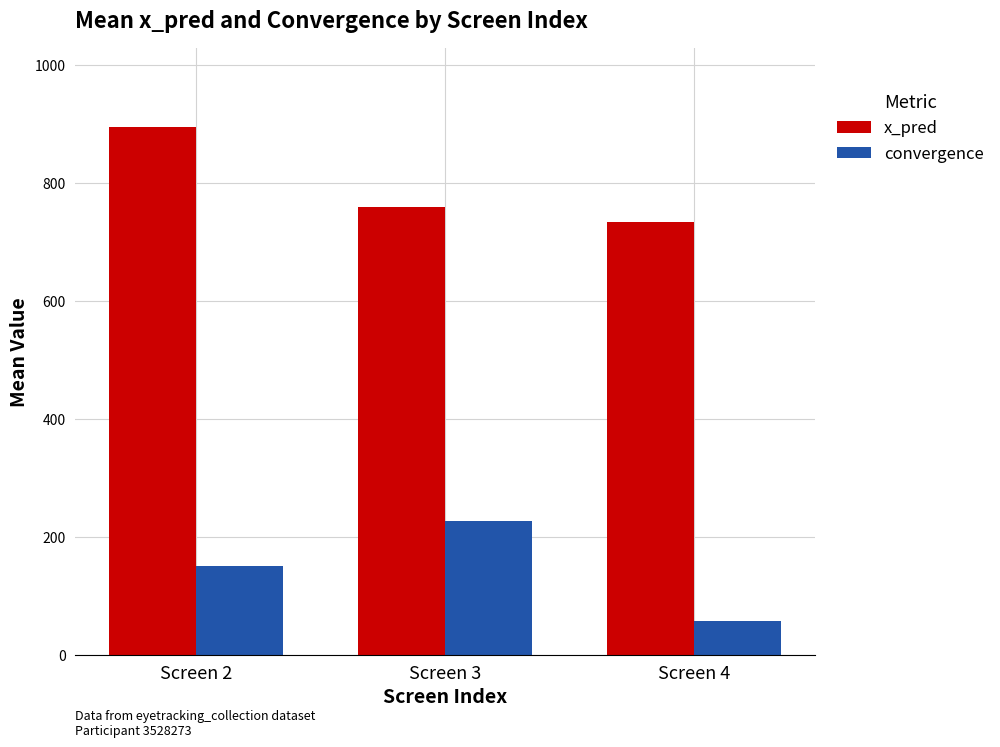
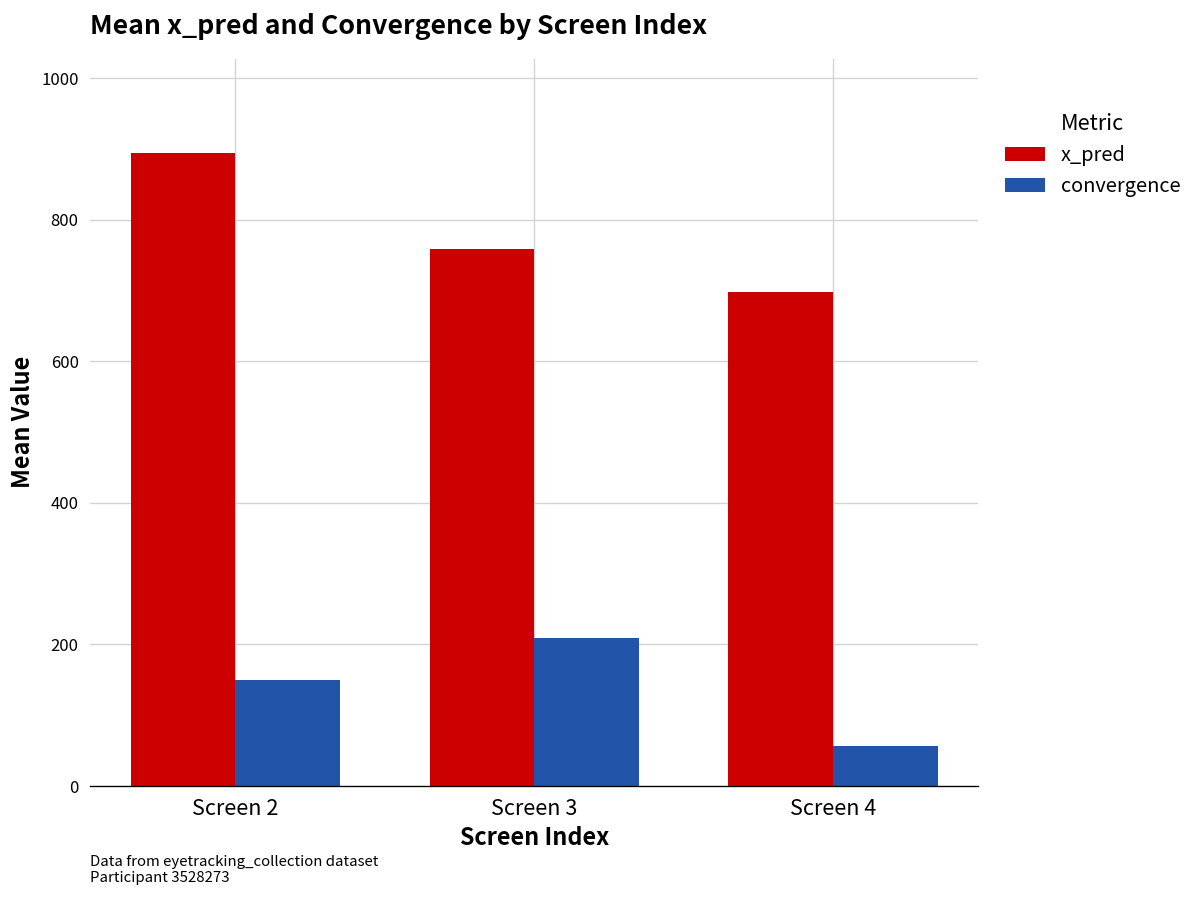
  {
    "x_pred": {
      "Screen 2": 890,
      "Screen 3": 760,
-     "Screen 4": 730
+     "Screen 4": 700
    },
    "convergence": {
      "Screen 2": 150,
-     "Screen 3": 230,
+     "Screen 3": 210,
      "Screen 4": 60
    }
  }
